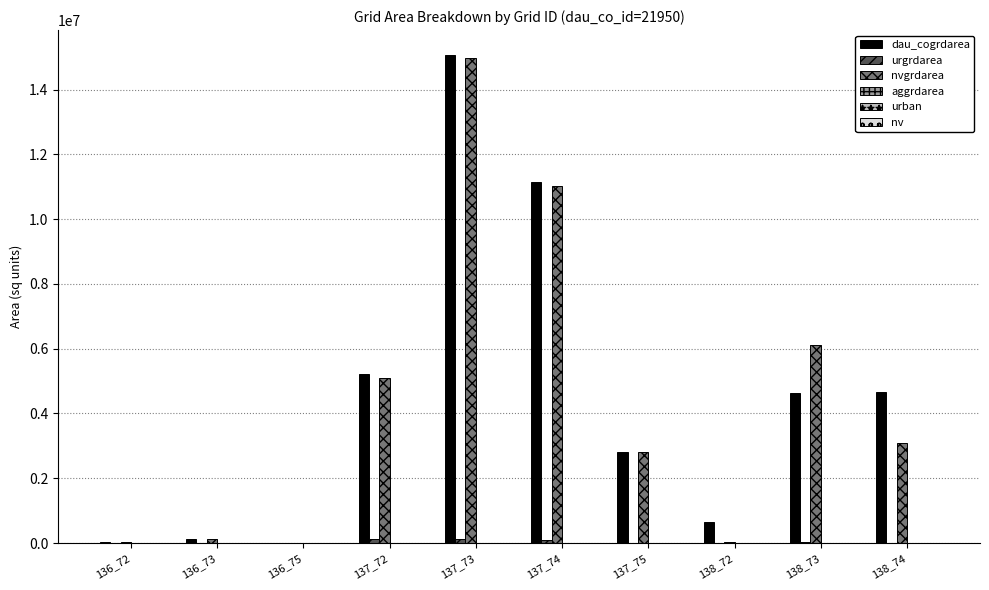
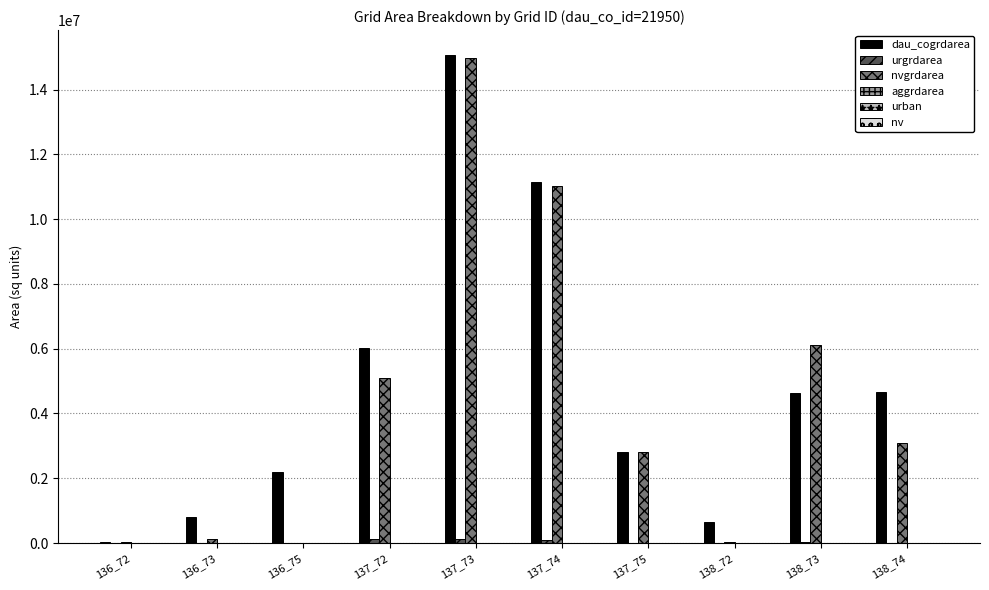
  {
    "dau_cogrdarea": {
-     "136_73": 100000,
-     "136_75": 0,
-     "137_72": 5200000,
+     "136_73": 800000,
+     "136_75": 2200000,
+     "137_72": 6000000,
      "137_73": 15100000,
      "137_74": 11100000,
      "137_75": 2800000,
      "138_72": 600000,
      "138_73": 4600000,
      "138_74": 4700000
    }
  }
